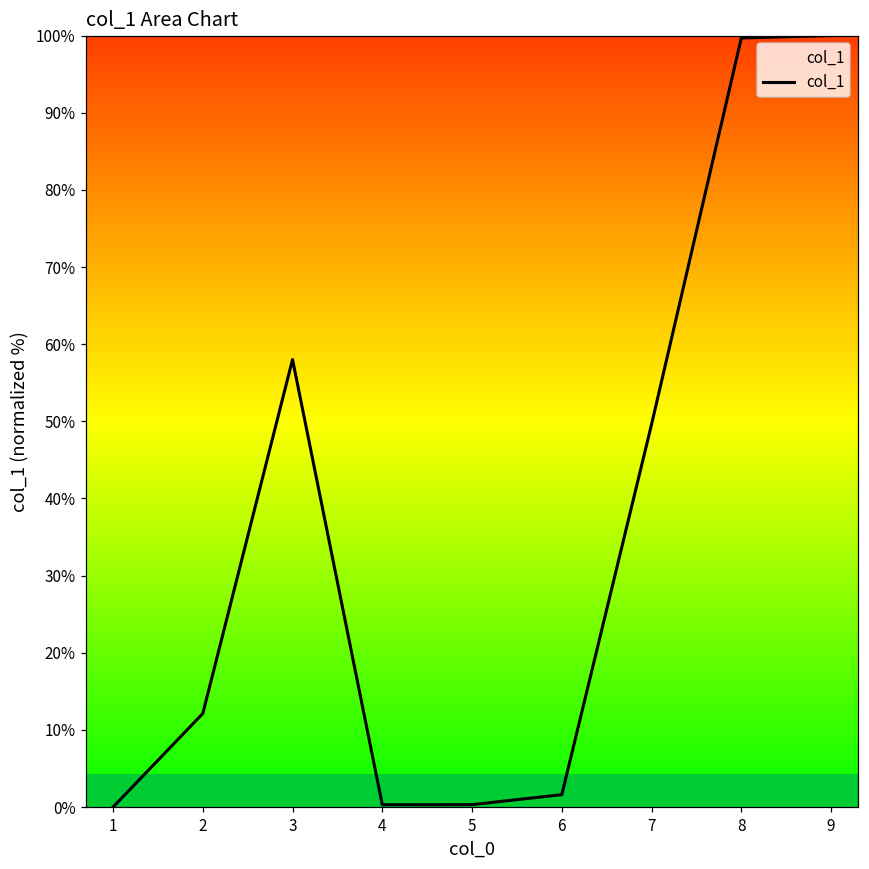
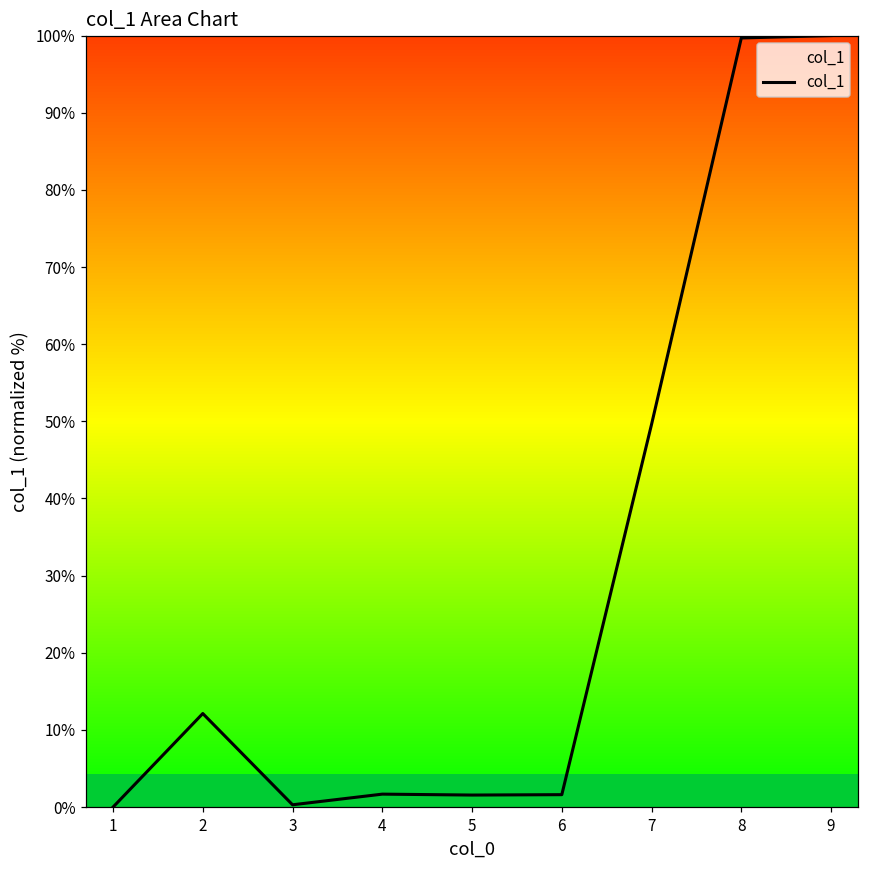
  {
    "1": "0%",
    "2": "12%",
-   "3": "58%",
-   "4": "0%",
-   "5": "0%",
+   "3": "0%",
+   "4": "2%",
+   "5": "2%",
    "6": "2%",
    "7": "50%",
    "8": "100%",
    "9": "100%"
  }
